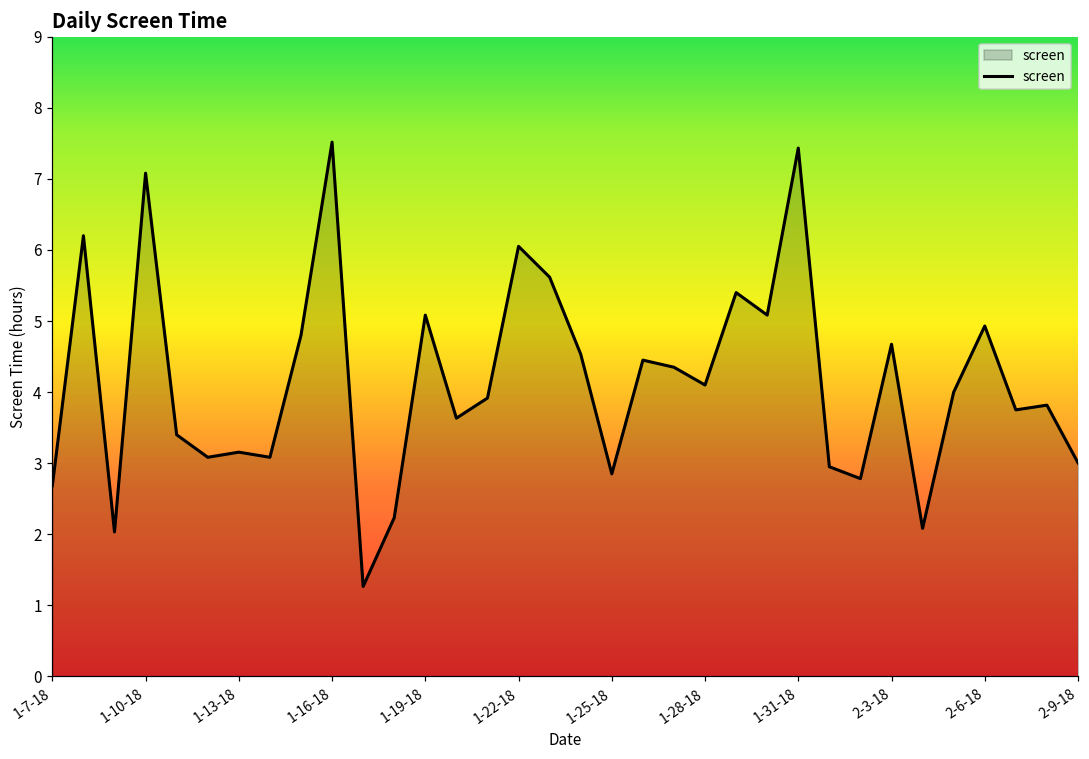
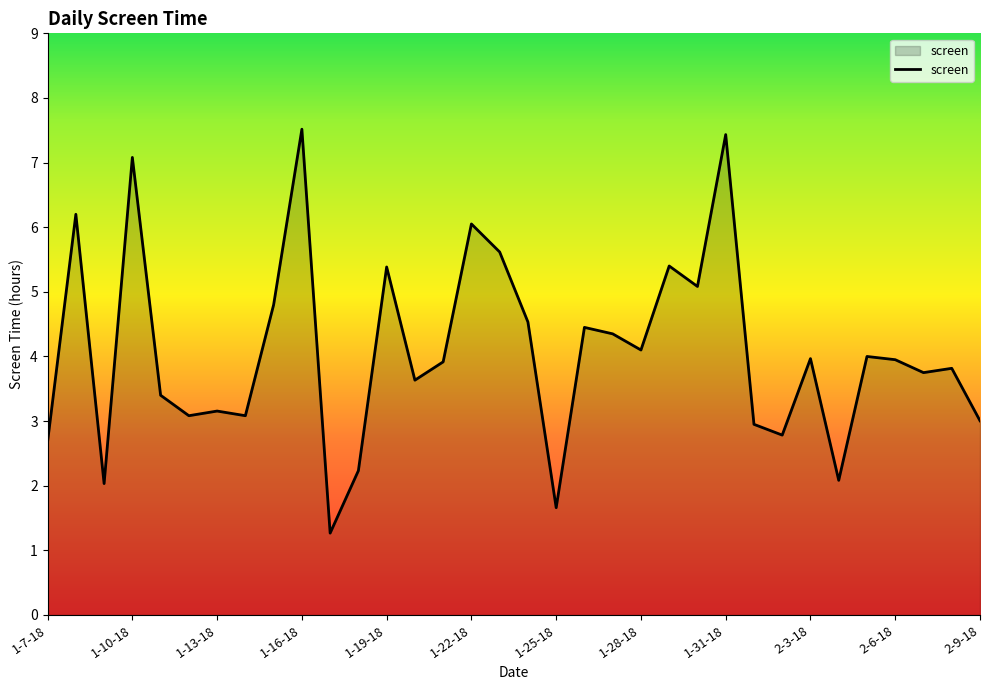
  {
    "1-7-18": 2.7,
    "1-10-18": 7.1,
    "1-13-18": 3.2,
    "1-16-18": 7.5,
-   "1-19-18": 5.1,
+   "1-19-18": 5.4,
    "1-22-18": 6.1,
-   "1-25-18": 2.9,
+   "1-25-18": 1.7,
    "1-28-18": 4.1,
    "1-31-18": 7.4,
-   "2-3-18": 4.7,
-   "2-6-18": 4.9,
+   "2-3-18": 4.0,
+   "2-6-18": 4.0,
    "2-9-18": 3.0
  }
